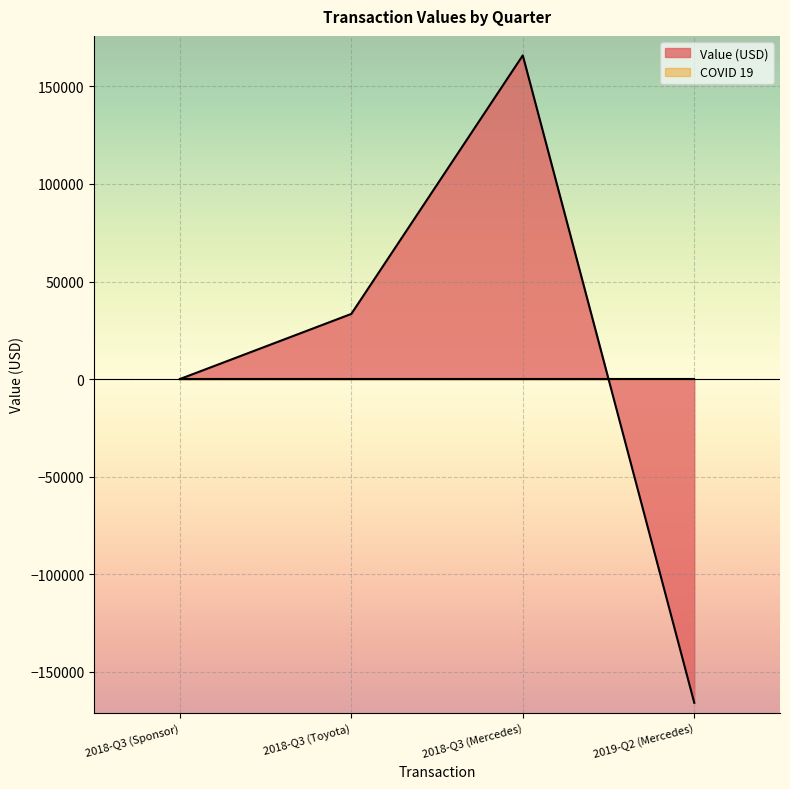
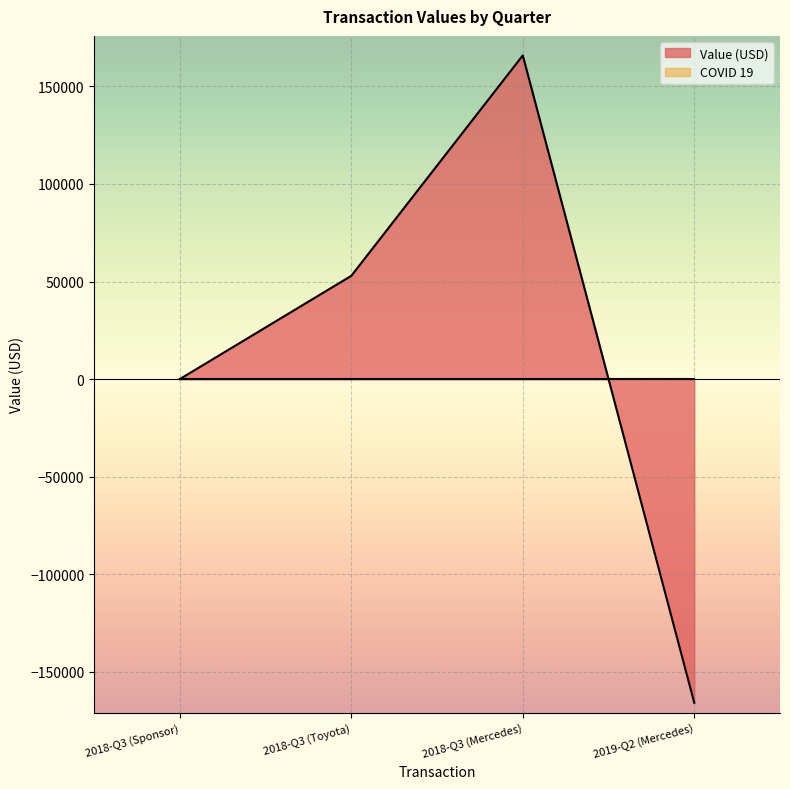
  {
    "Value (USD)": {
-     "2018-Q3 (Toyota)": 33000
+     "2018-Q3 (Toyota)": 53000
    },
    "COVID 19": {
      "2018-Q3 (Toyota)": 0,
      "2018-Q3 (Mercedes)": 0
    }
  }
